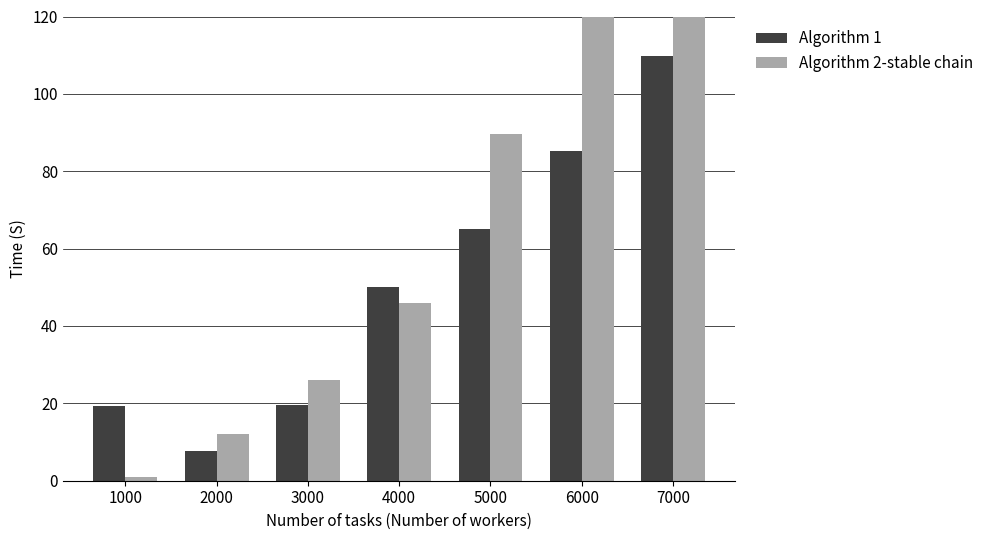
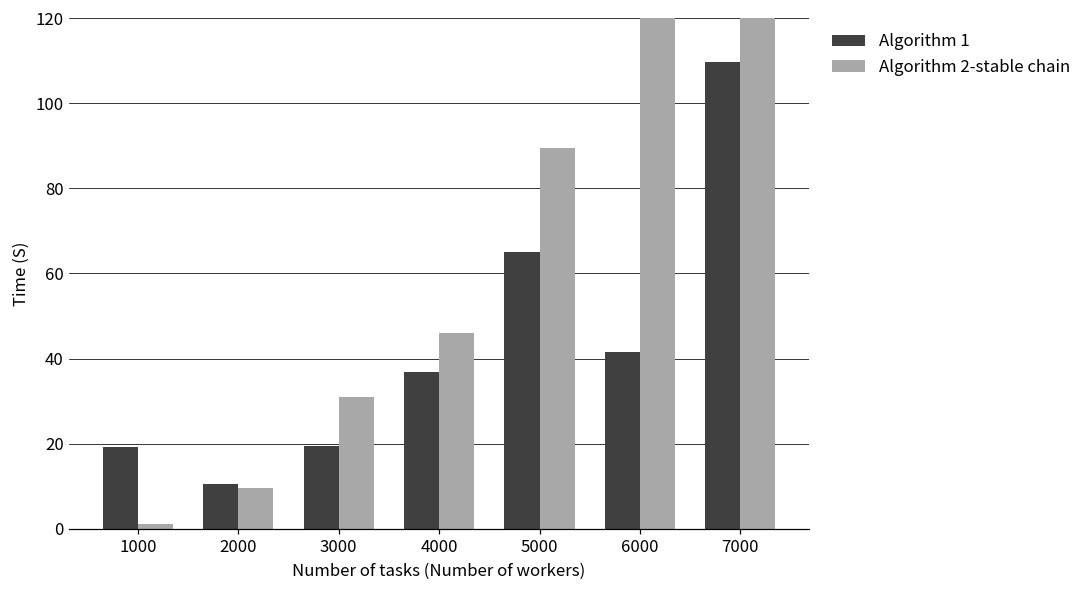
  {
    "Algorithm 1": {
      "1000": 19,
-     "2000": 8,
+     "2000": 11,
      "3000": 20,
-     "4000": 50,
+     "4000": 37,
      "5000": 65,
-     "6000": 85,
+     "6000": 41,
      "7000": 110
    },
    "Algorithm 2-stable chain": {
      "1000": 1,
-     "2000": 12,
-     "3000": 26,
+     "2000": 10,
+     "3000": 31,
      "4000": 46,
      "5000": 90
    }
  }
